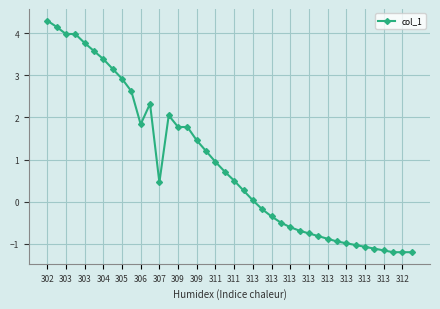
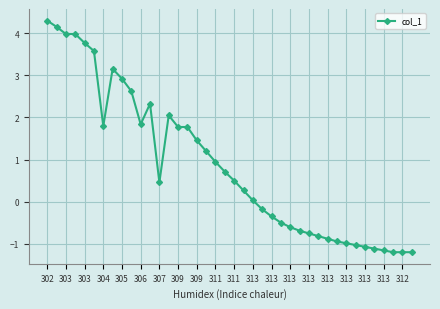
  {
    "302": 4.3,
-   "304": 3.4,
+   "304": 1.8,
    "305": 2.9,
    "306": 1.8,
    "307": 0.5,
    "312": -1.2
  }
